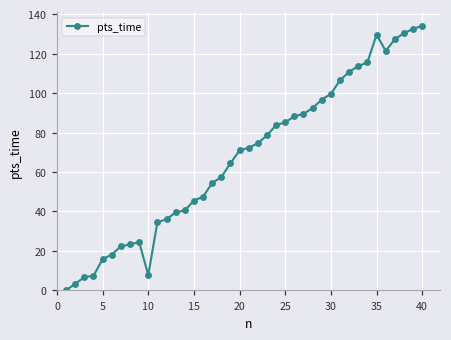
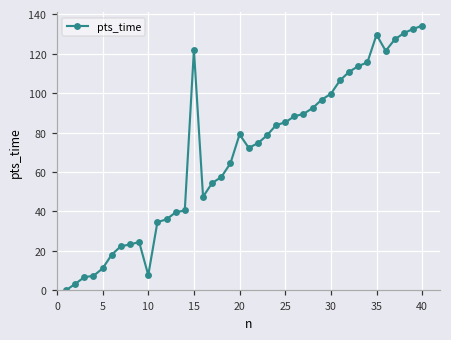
  {
-   "5": 16,
+   "5": 11,
    "10": 8,
-   "15": 46,
-   "20": 71,
+   "15": 122,
+   "20": 79,
    "25": 85,
    "30": 100,
    "35": 130,
    "40": 134
  }
